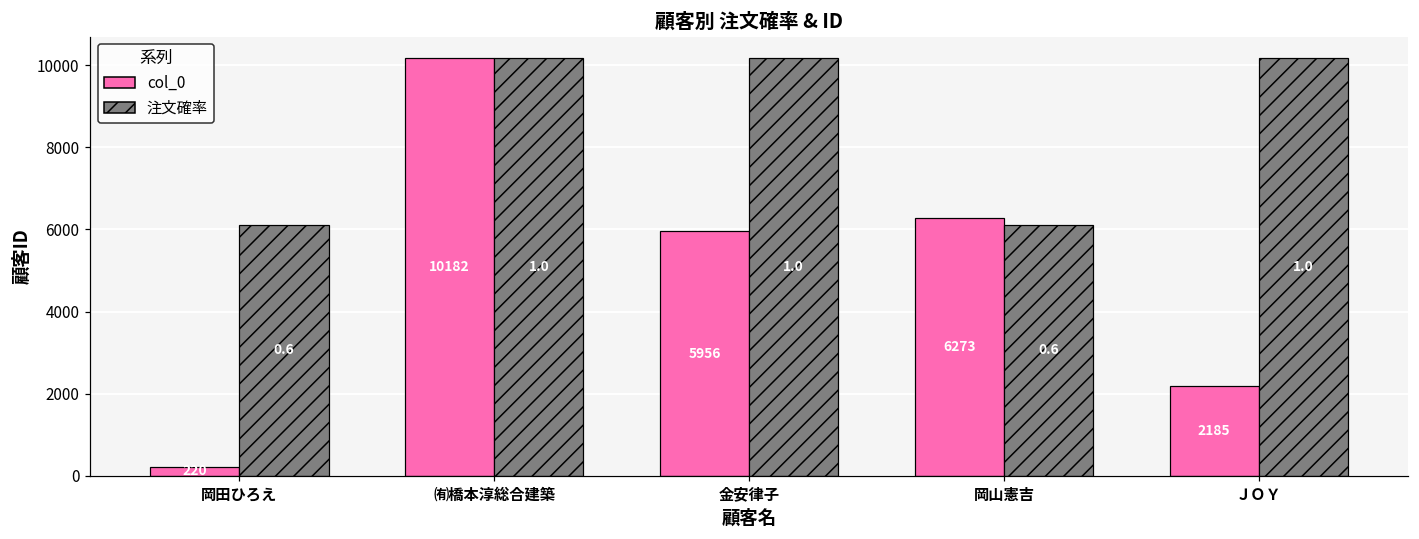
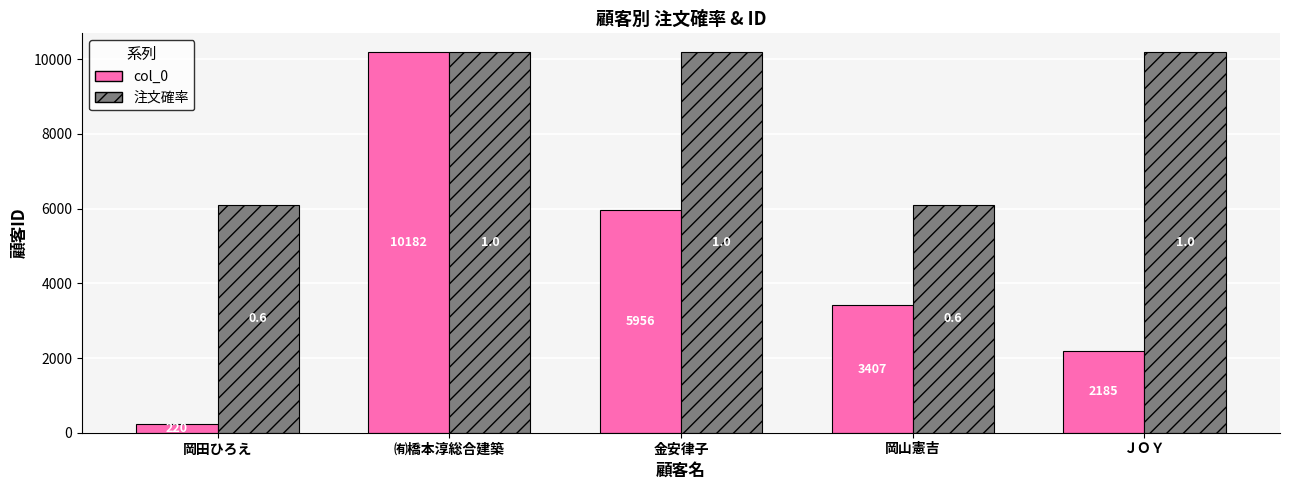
  {
    "col_0": {
      "岡田ひろえ": 220,
      "㈲橋本淳総合建築": 10182,
      "金安律子": 5956,
-     "岡山憲吉": 6273,
+     "岡山憲吉": 3407,
      "ＪＯＹ": 2185
    }
  }
